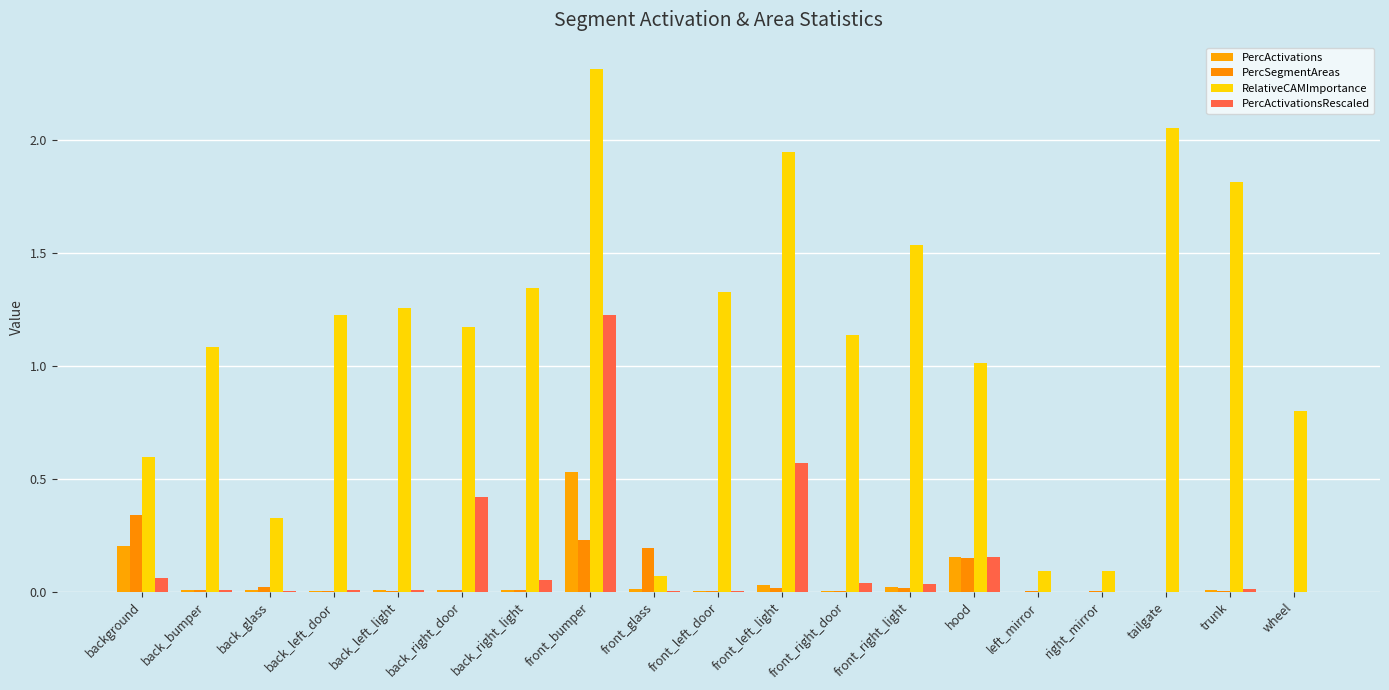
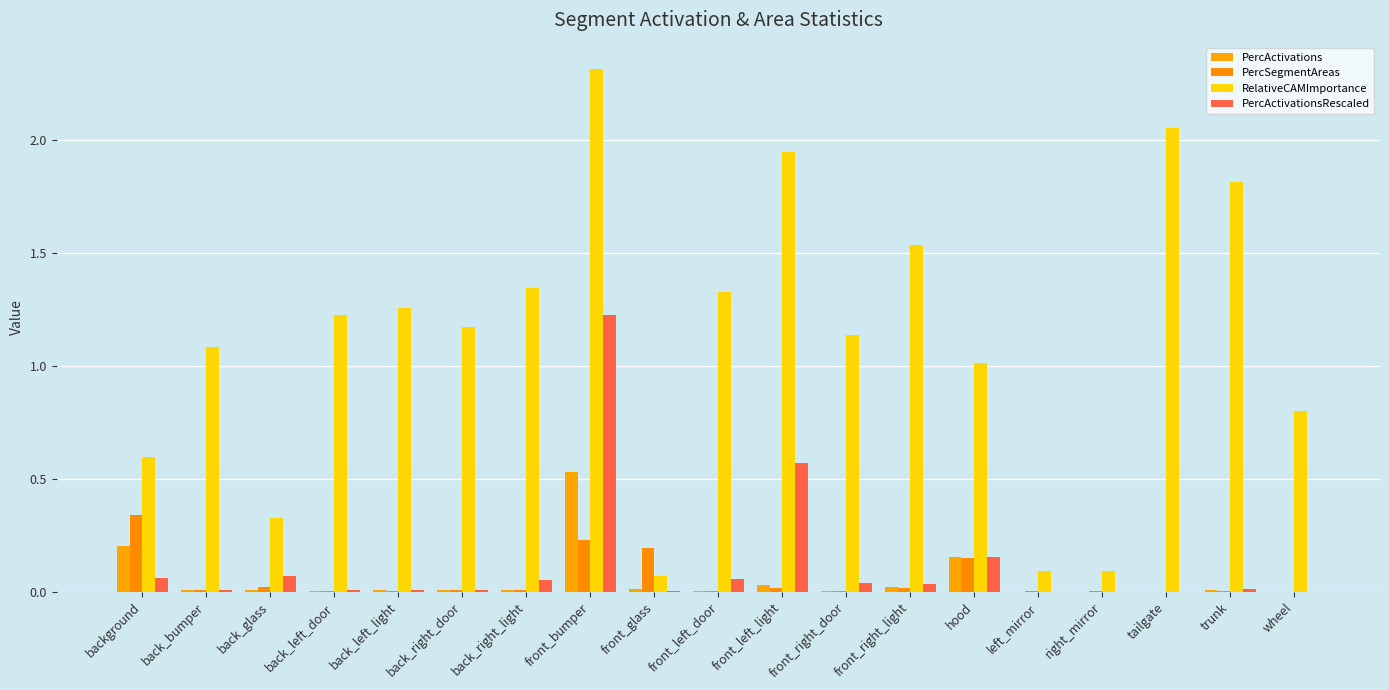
  {
    "PercActivationsRescaled": {
      "background": 0.06,
-     "back_glass": 0.00,
-     "back_right_door": 0.42,
+     "back_glass": 0.07,
+     "back_right_door": 0.01,
      "back_right_light": 0.05,
      "front_bumper": 1.23,
-     "front_left_door": 0.00,
+     "front_left_door": 0.06,
      "front_left_light": 0.57,
      "front_right_door": 0.04,
      "front_right_light": 0.03,
      "hood": 0.16,
      "trunk": 0.01
    }
  }
